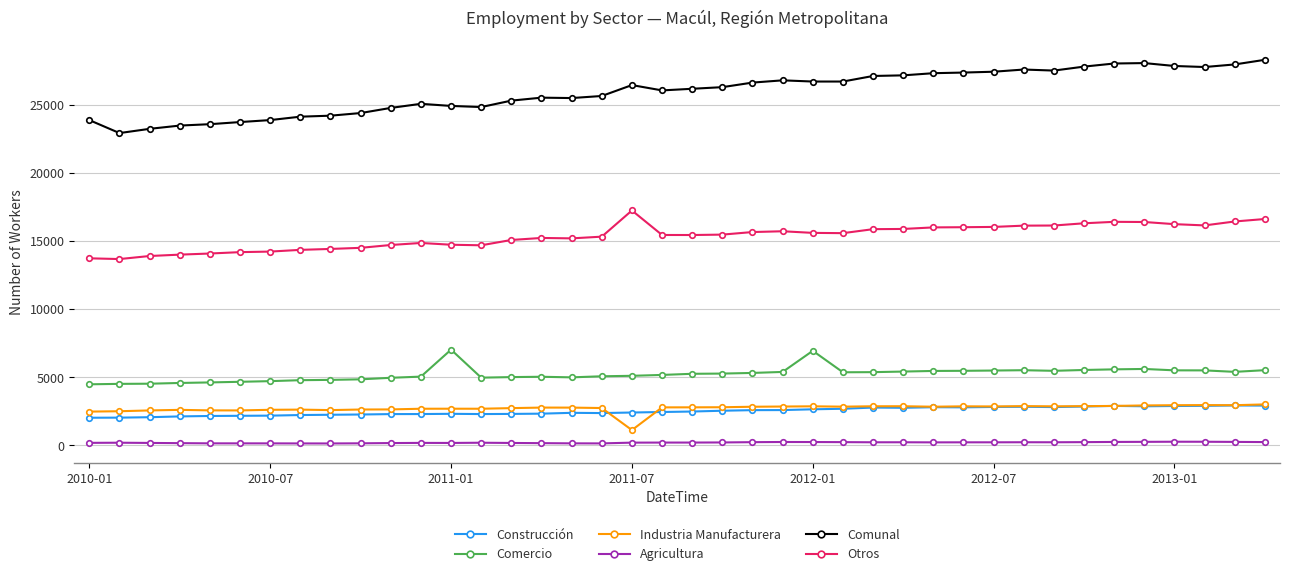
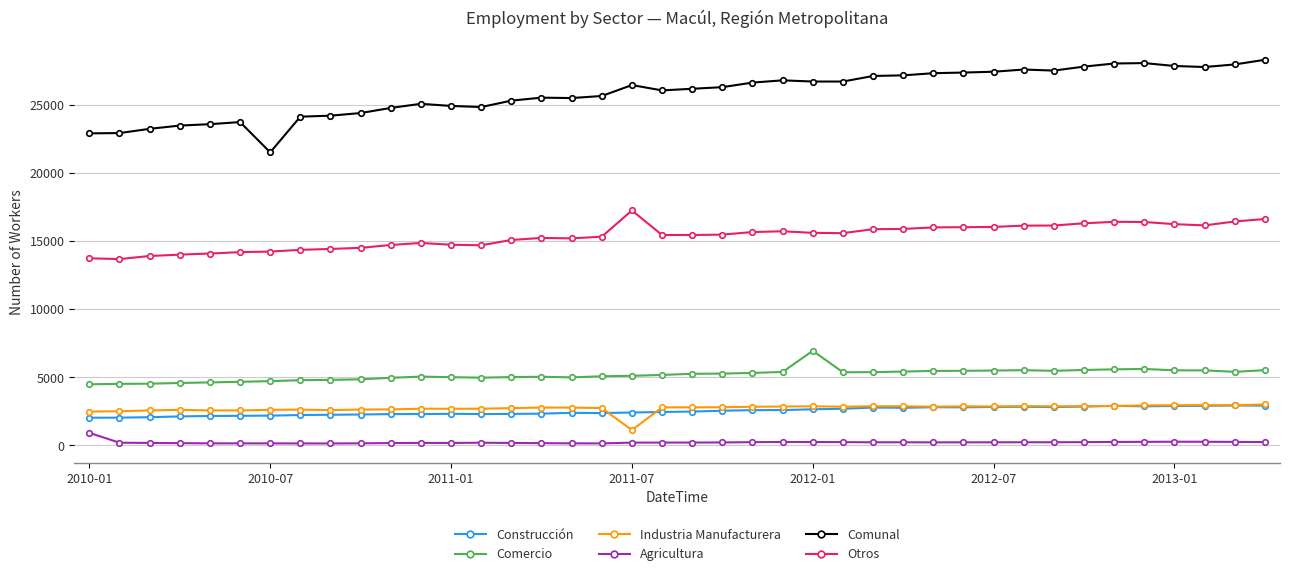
  {
    "Construcción": {
      "2010-01": 2000,
      "2010-07": 2200,
      "2011-01": 2300,
      "2011-07": 2400,
      "2012-01": 2600
    },
    "Comercio": {
      "2010-01": 4500,
      "2010-07": 4700,
-     "2011-01": 7000,
+     "2011-01": 5000,
      "2011-07": 5100,
      "2012-01": 6900,
      "2012-07": 5500,
      "2013-01": 5500
    },
    "Industria Manufacturera": {
      "2010-01": 2500,
      "2010-07": 2600,
      "2011-01": 2700,
      "2011-07": 1100,
      "2012-01": 2900
    },
    "Agricultura": {
-     "2010-01": 200,
+     "2010-01": 900,
      "2010-07": 100,
      "2011-01": 200,
      "2011-07": 200,
      "2012-01": 200,
      "2012-07": 200,
      "2013-01": 300
    },
    "Comunal": {
-     "2010-01": 23900,
-     "2010-07": 23900,
+     "2010-01": 22900,
+     "2010-07": 21500,
      "2011-01": 24900,
      "2011-07": 26400,
      "2012-01": 26700,
      "2012-07": 27400,
      "2013-01": 27800
    },
    "Otros": {
      "2010-01": 13700,
      "2010-07": 14200,
      "2011-01": 14700,
      "2011-07": 17200,
      "2012-01": 15600,
      "2012-07": 16000,
      "2013-01": 16200
    }
  }
